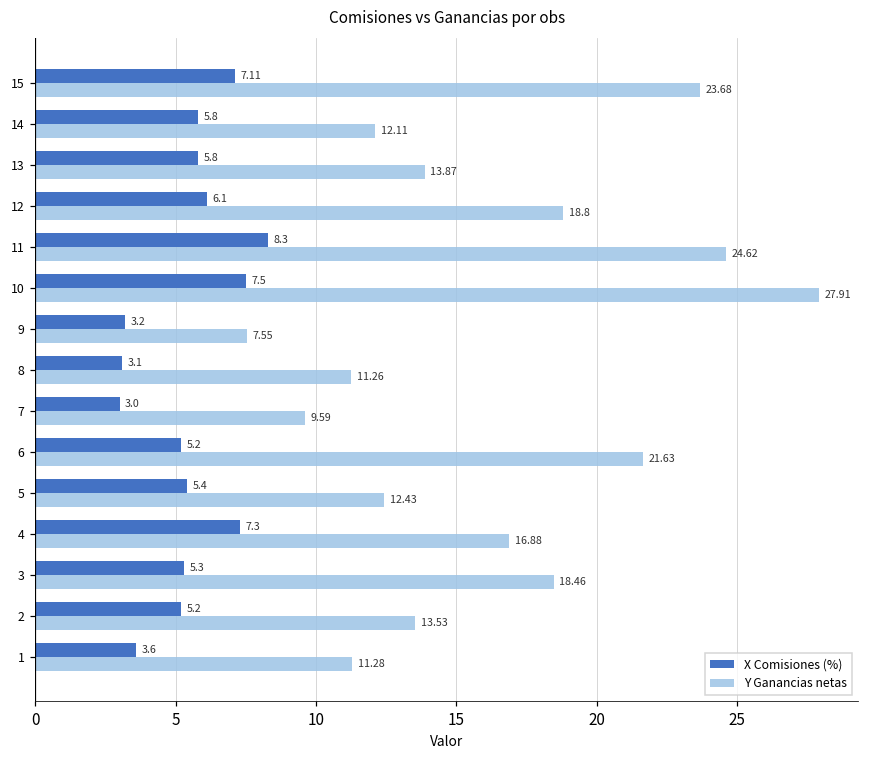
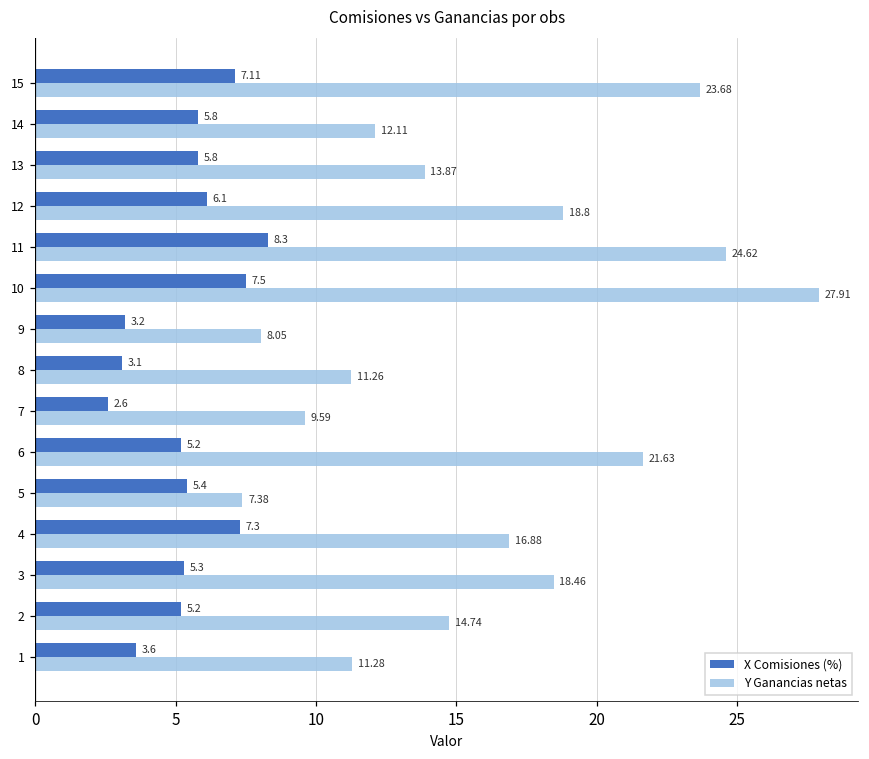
  {
    "X Comisiones (%)": {
      "15": 7.11,
      "14": 5.8,
      "13": 5.8,
      "12": 6.1,
      "11": 8.3,
      "10": 7.5,
      "9": 3.2,
      "8": 3.1,
-     "7": 3.0,
+     "7": 2.6,
      "6": 5.2,
      "5": 5.4,
      "4": 7.3,
      "3": 5.3,
      "2": 5.2,
      "1": 3.6
    },
    "Y Ganancias netas": {
      "15": 23.68,
      "14": 12.11,
      "13": 13.87,
      "12": 18.8,
      "11": 24.62,
      "10": 27.91,
-     "9": 7.55,
+     "9": 8.05,
      "8": 11.26,
      "7": 9.59,
      "6": 21.63,
-     "5": 12.43,
+     "5": 7.38,
      "4": 16.88,
      "3": 18.46,
-     "2": 13.53,
+     "2": 14.74,
      "1": 11.28
    }
  }
